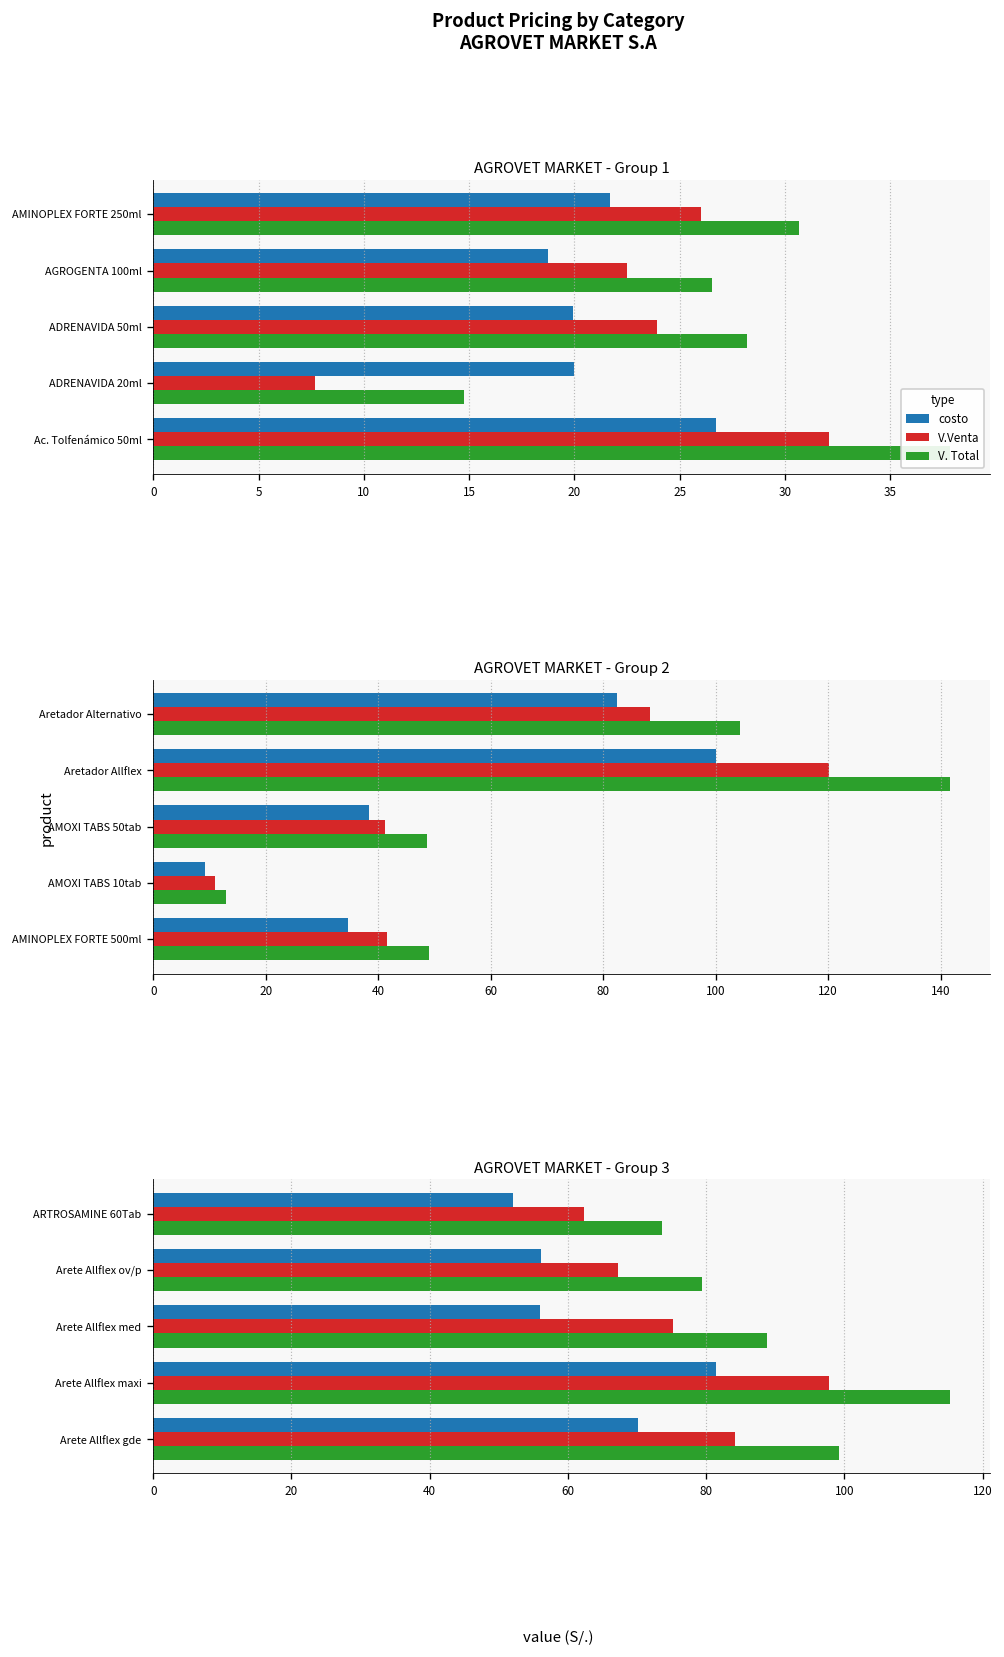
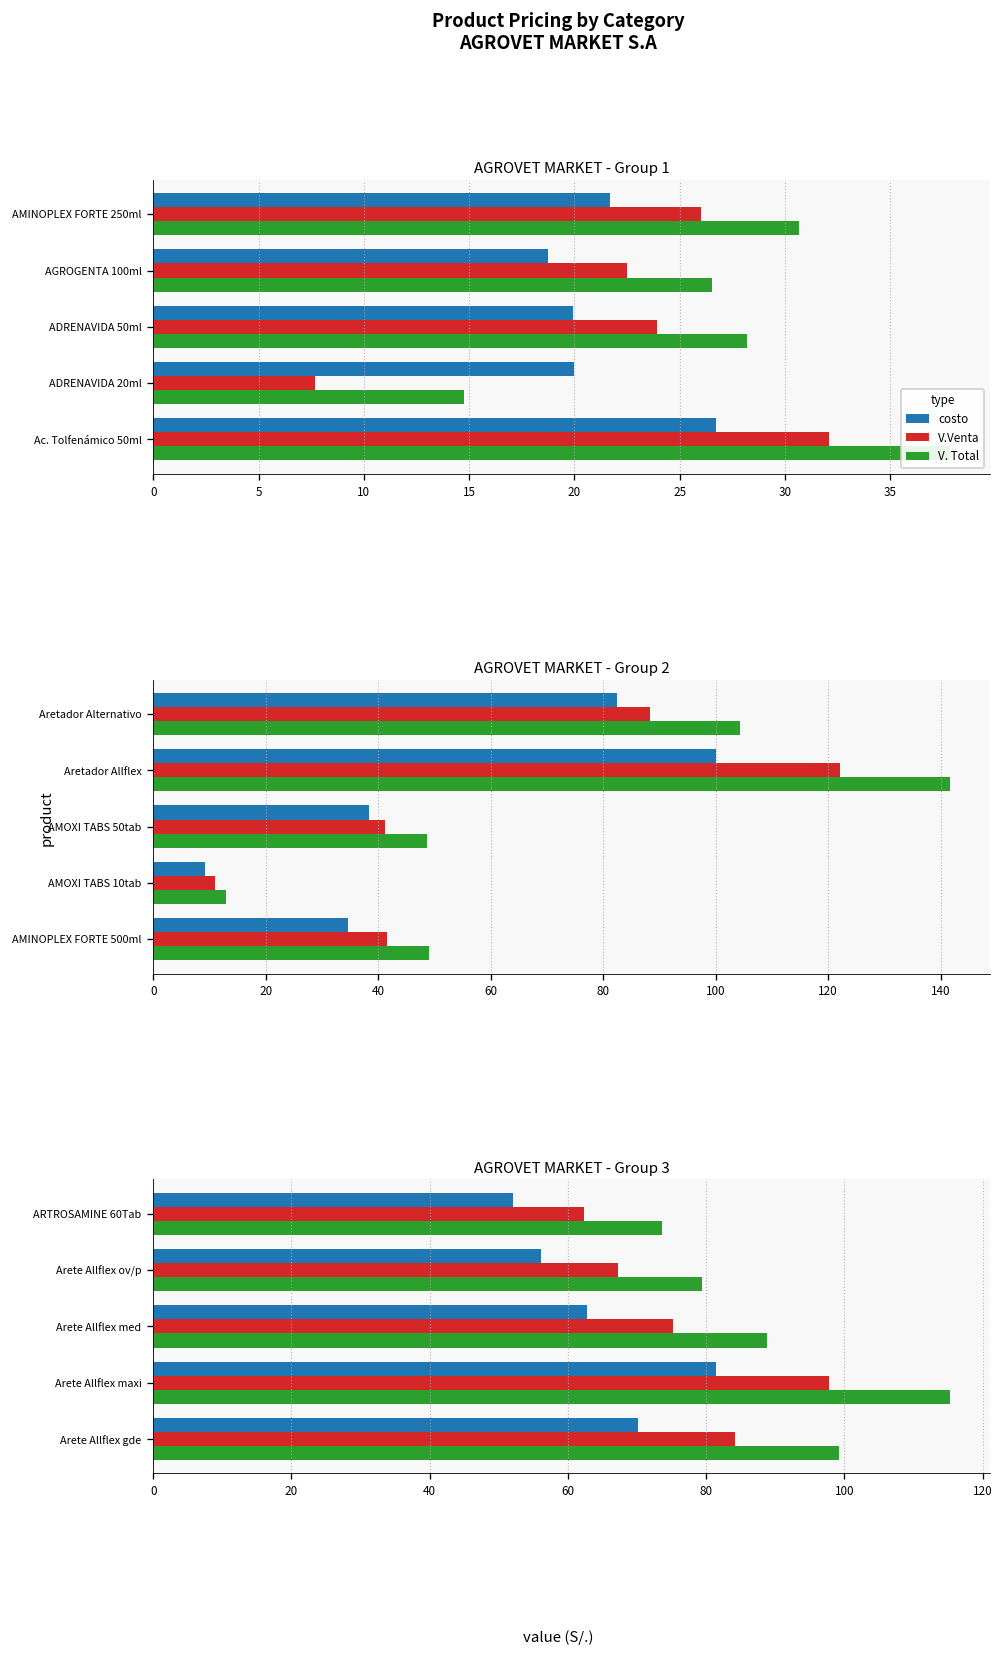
  {
    "AGROVET MARKET - Group 1": {
      "costo": {
        "AMINOPLEX FORTE 250ml": 21.7,
        "AGROGENTA 100ml": 18.8,
        "ADRENAVIDA 50ml": 19.9,
        "ADRENAVIDA 20ml": 20.0,
        "Ac. Tolfenámico 50ml": 26.7
      },
      "V.Venta": {
        "AMINOPLEX FORTE 250ml": 26.0,
        "AGROGENTA 100ml": 22.5,
        "ADRENAVIDA 50ml": 23.9,
        "ADRENAVIDA 20ml": 7.7,
        "Ac. Tolfenámico 50ml": 32.1
      },
      "V. Total": {
        "AMINOPLEX FORTE 250ml": 30.7,
        "AGROGENTA 100ml": 26.6,
        "ADRENAVIDA 50ml": 28.2,
        "ADRENAVIDA 20ml": 14.8
      }
    },
    "AGROVET MARKET - Group 2": {
      "costo": {
        "Aretador Alternativo": 82,
        "Aretador Allflex": 100,
        "AMOXI TABS 50tab": 38,
        "AMOXI TABS 10tab": 9,
        "AMINOPLEX FORTE 500ml": 35
      },
      "V.Venta": {
        "Aretador Alternativo": 88,
-       "Aretador Allflex": 120,
+       "Aretador Allflex": 122,
        "AMOXI TABS 50tab": 41,
        "AMOXI TABS 10tab": 11,
        "AMINOPLEX FORTE 500ml": 42
      },
      "V. Total": {
        "Aretador Alternativo": 104,
        "Aretador Allflex": 142,
        "AMOXI TABS 50tab": 49,
        "AMOXI TABS 10tab": 13,
        "AMINOPLEX FORTE 500ml": 49
      }
    },
    "AGROVET MARKET - Group 3": {
      "costo": {
        "ARTROSAMINE 60Tab": 52,
        "Arete Allflex ov/p": 56,
-       "Arete Allflex med": 56,
+       "Arete Allflex med": 63,
        "Arete Allflex maxi": 81,
        "Arete Allflex gde": 70
      },
      "V.Venta": {
        "ARTROSAMINE 60Tab": 62,
        "Arete Allflex ov/p": 67,
        "Arete Allflex med": 75,
        "Arete Allflex maxi": 98,
        "Arete Allflex gde": 84
      },
      "V. Total": {
        "ARTROSAMINE 60Tab": 74,
        "Arete Allflex ov/p": 79,
        "Arete Allflex med": 89,
        "Arete Allflex maxi": 115,
        "Arete Allflex gde": 99
      }
    }
  }
